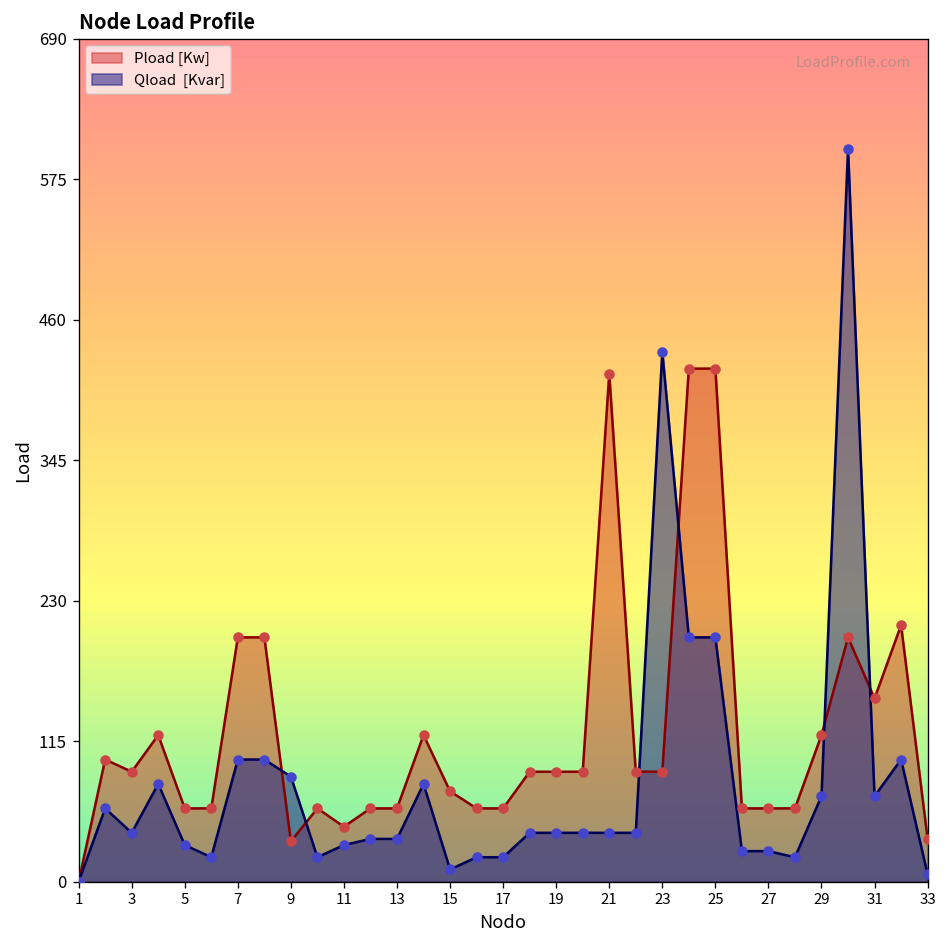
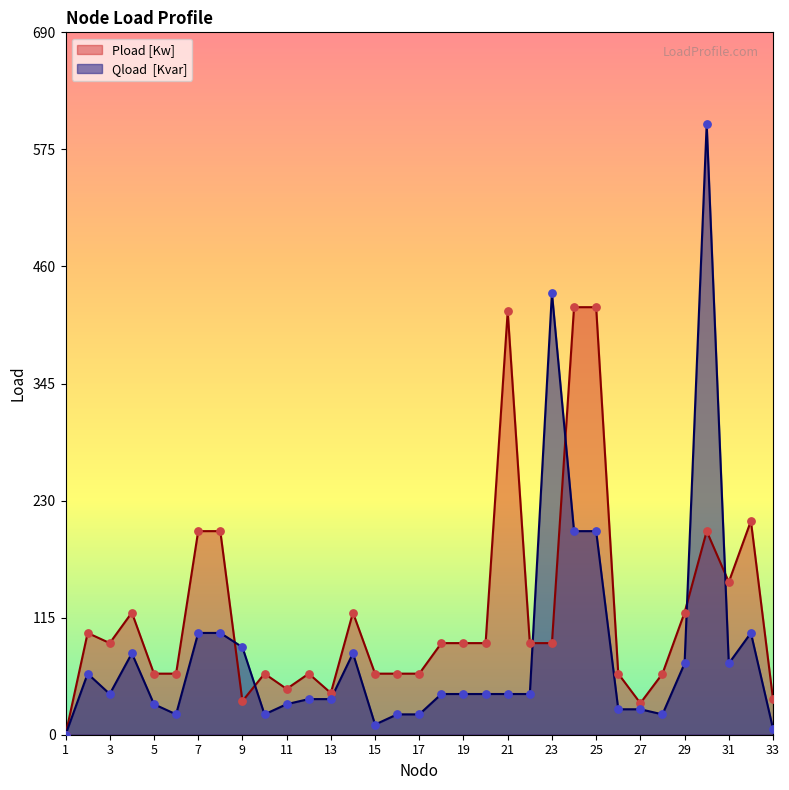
  {
    "Pload [Kw]": {
      "3": 90,
      "5": 60,
      "7": 200,
      "9": 33,
      "11": 45,
-     "13": 60,
-     "15": 74,
+     "13": 41,
+     "15": 60,
      "17": 60,
      "19": 90,
      "21": 416,
      "23": 90,
      "25": 420,
-     "27": 60,
+     "27": 31,
      "29": 120,
      "31": 150,
      "33": 35
    },
    "Qload [Kvar]": {
      "3": 40,
      "5": 30,
      "7": 100,
      "9": 86,
      "11": 30,
      "13": 35,
      "15": 10,
      "17": 20,
      "19": 40,
      "21": 40,
      "23": 434,
      "25": 200,
      "27": 25,
      "29": 70,
      "31": 70,
      "33": 6
    }
  }
